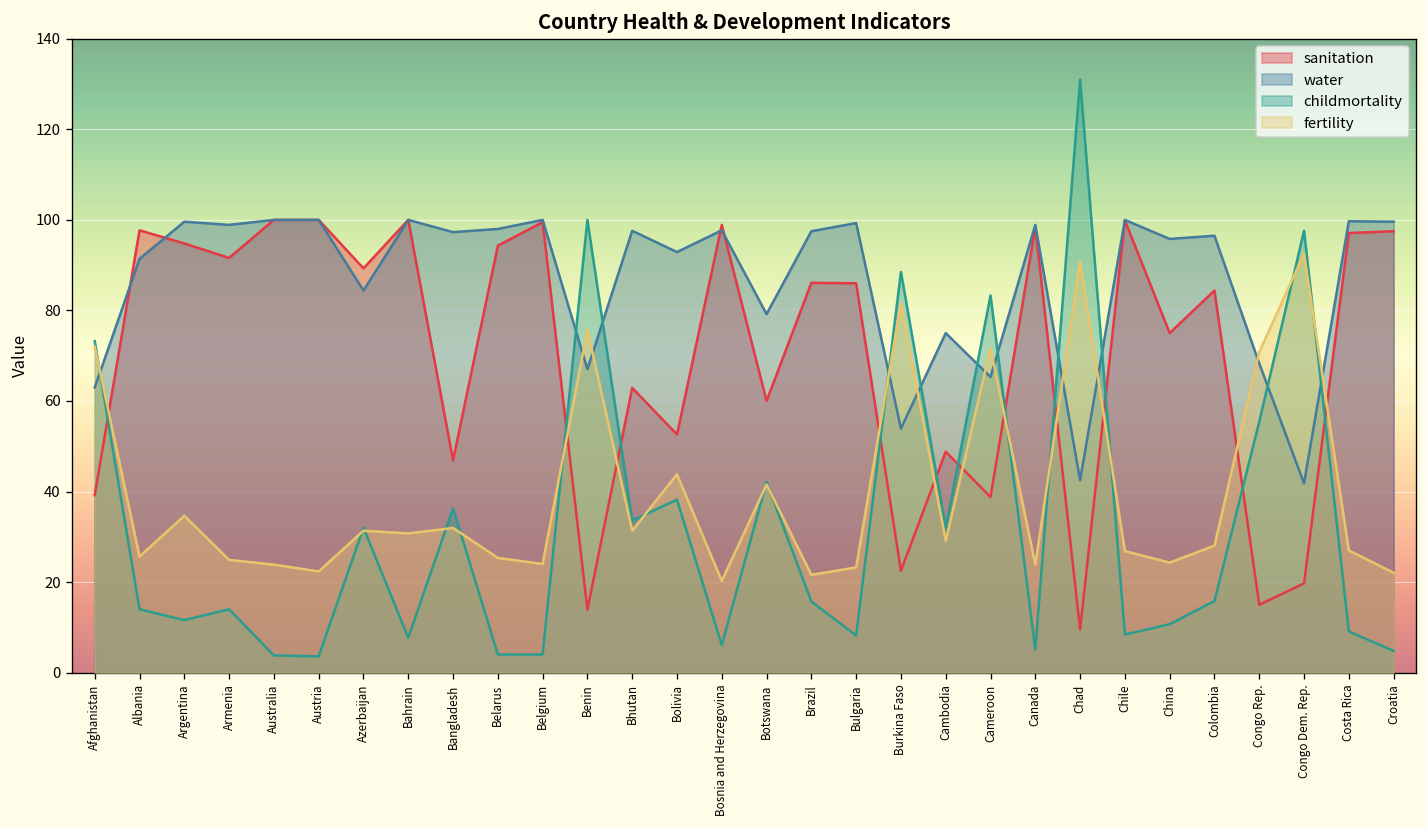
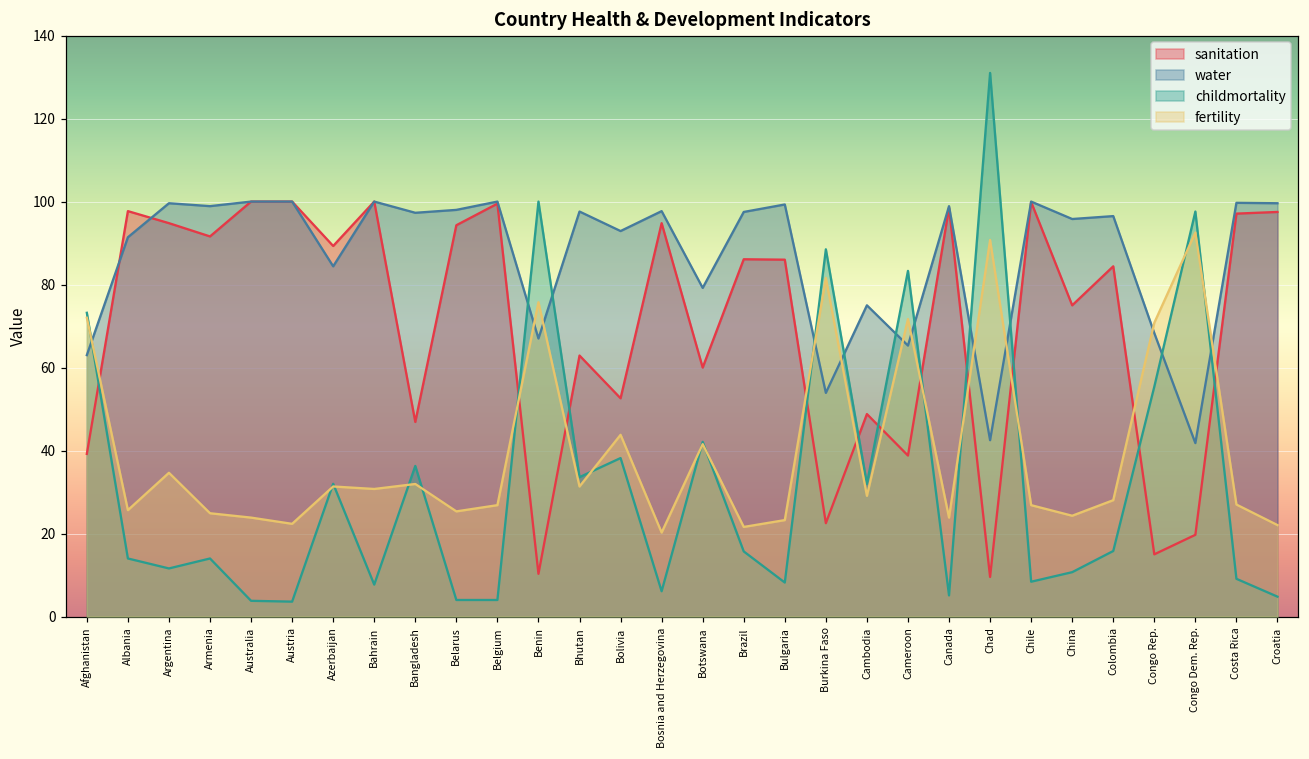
  {
    "sanitation": {
      "Afghanistan": 39,
      "Albania": 98,
      "Argentina": 95,
      "Armenia": 92,
      "Azerbaijan": 89,
      "Bangladesh": 47,
      "Belarus": 94,
-     "Benin": 14,
+     "Benin": 10,
      "Bhutan": 63,
      "Bolivia": 53,
-     "Bosnia and Herzegovina": 99,
+     "Bosnia and Herzegovina": 95,
      "Botswana": 60,
      "Brazil": 86,
      "Bulgaria": 86,
      "Burkina Faso": 23,
      "Cambodia": 49,
      "Cameroon": 39,
      "Chad": 10,
      "China": 75,
      "Colombia": 84,
      "Congo Rep.": 15,
      "Congo Dem. Rep.": 20,
      "Costa Rica": 97,
      "Croatia": 98
    },
    "fertility": {
      "Afghanistan": 72,
      "Albania": 26,
      "Argentina": 35,
      "Armenia": 25,
      "Australia": 24,
      "Austria": 22,
      "Bahrain": 31,
      "Bangladesh": 32,
      "Belarus": 25,
-     "Belgium": 24,
+     "Belgium": 27,
      "Benin": 76,
      "Bhutan": 31,
      "Bolivia": 44,
      "Bosnia and Herzegovina": 20,
      "Brazil": 22,
      "Bulgaria": 23,
      "Burkina Faso": 82,
      "Cambodia": 29,
      "Cameroon": 72,
      "Canada": 24,
      "Chad": 91,
      "Chile": 27,
      "China": 24,
      "Colombia": 28,
      "Congo Rep.": 71,
      "Congo Dem. Rep.": 93,
      "Costa Rica": 27,
      "Croatia": 22
    }
  }
